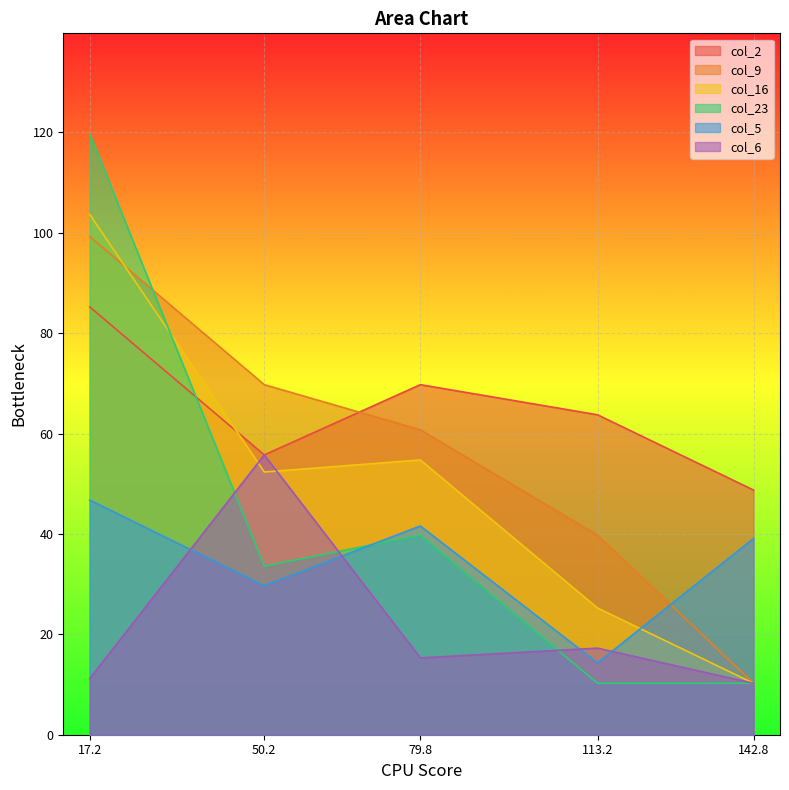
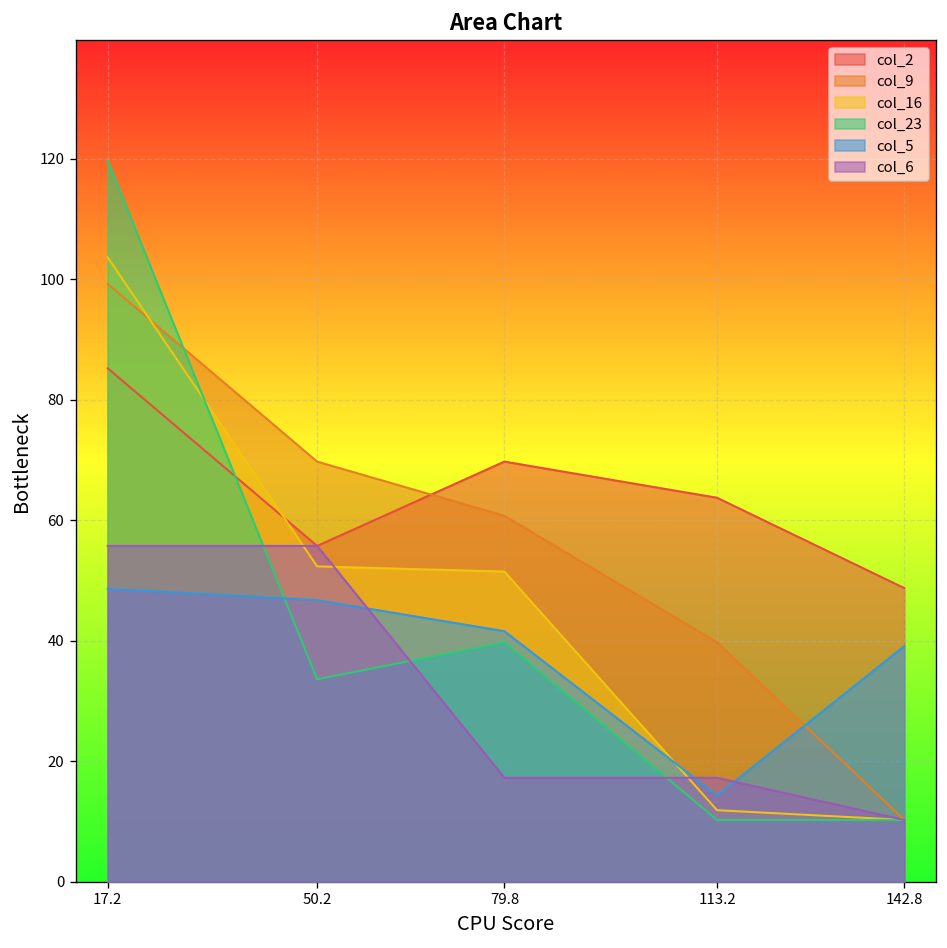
  {
    "col_16": {
      "17.2": 104,
      "50.2": 52,
-     "79.8": 55,
-     "113.2": 25
+     "79.8": 51,
+     "113.2": 12
    },
    "col_23": {
      "17.2": 120,
      "50.2": 34,
      "79.8": 40,
      "113.2": 10
    },
    "col_5": {
-     "17.2": 47,
-     "50.2": 30,
+     "17.2": 49,
+     "50.2": 47,
      "79.8": 42,
      "113.2": 14,
      "142.8": 39
    },
    "col_6": {
-     "17.2": 11,
-     "79.8": 15,
+     "17.2": 56,
+     "79.8": 17,
      "113.2": 17
    }
  }
